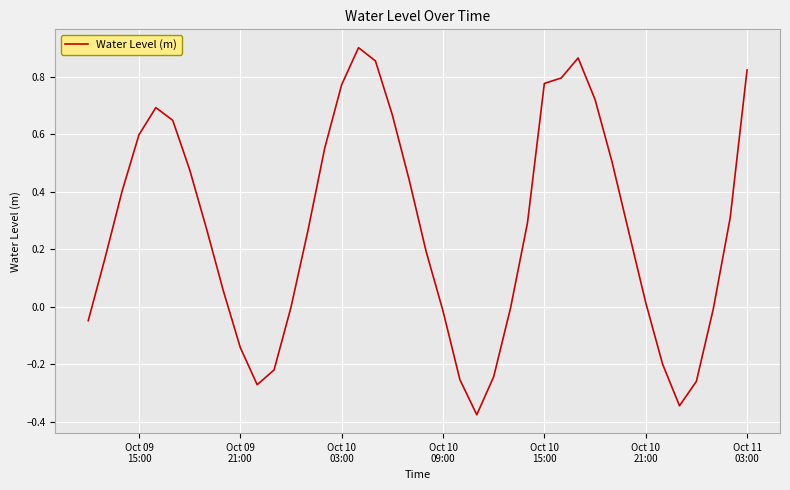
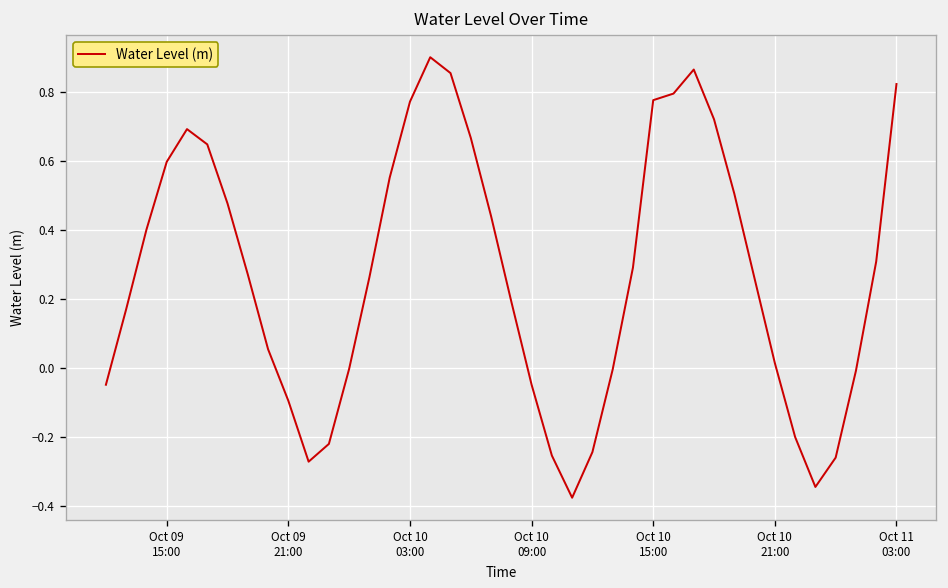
  {
    "Oct 09 15:00": 0.60,
-   "Oct 09 21:00": -0.14,
+   "Oct 09 21:00": -0.10,
    "Oct 10 03:00": 0.77,
-   "Oct 10 09:00": -0.02,
+   "Oct 10 09:00": -0.05,
    "Oct 10 15:00": 0.78,
    "Oct 10 21:00": 0.01,
    "Oct 11 03:00": 0.82
  }
